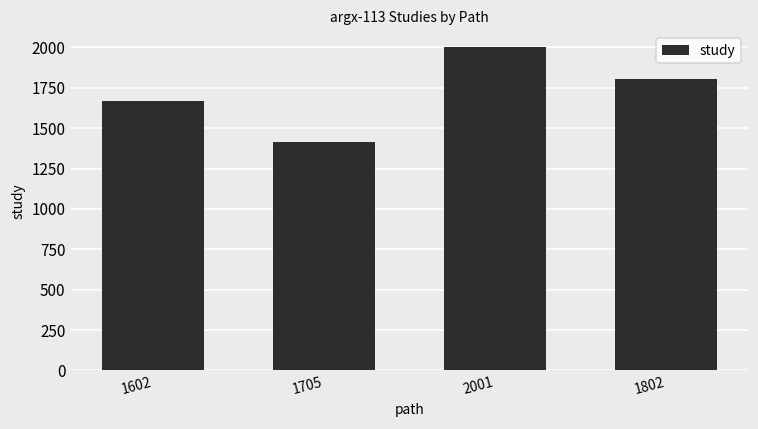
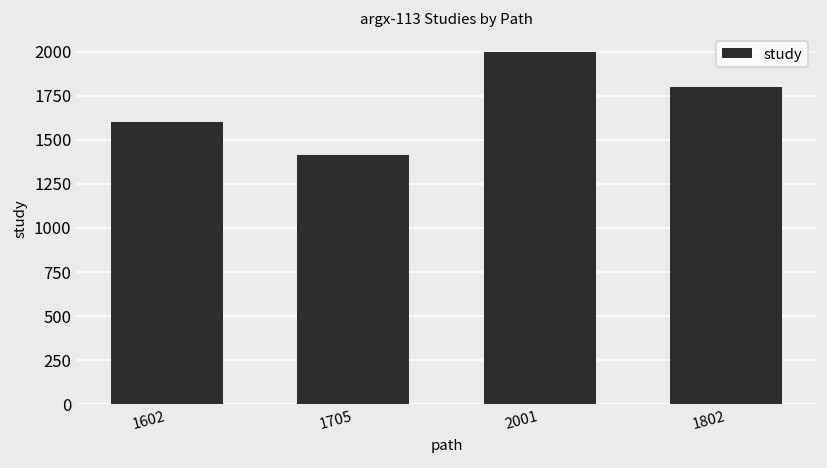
  {
-   "1602": 1670,
+   "1602": 1600,
    "1705": 1420,
    "2001": 2000,
    "1802": 1800
  }
